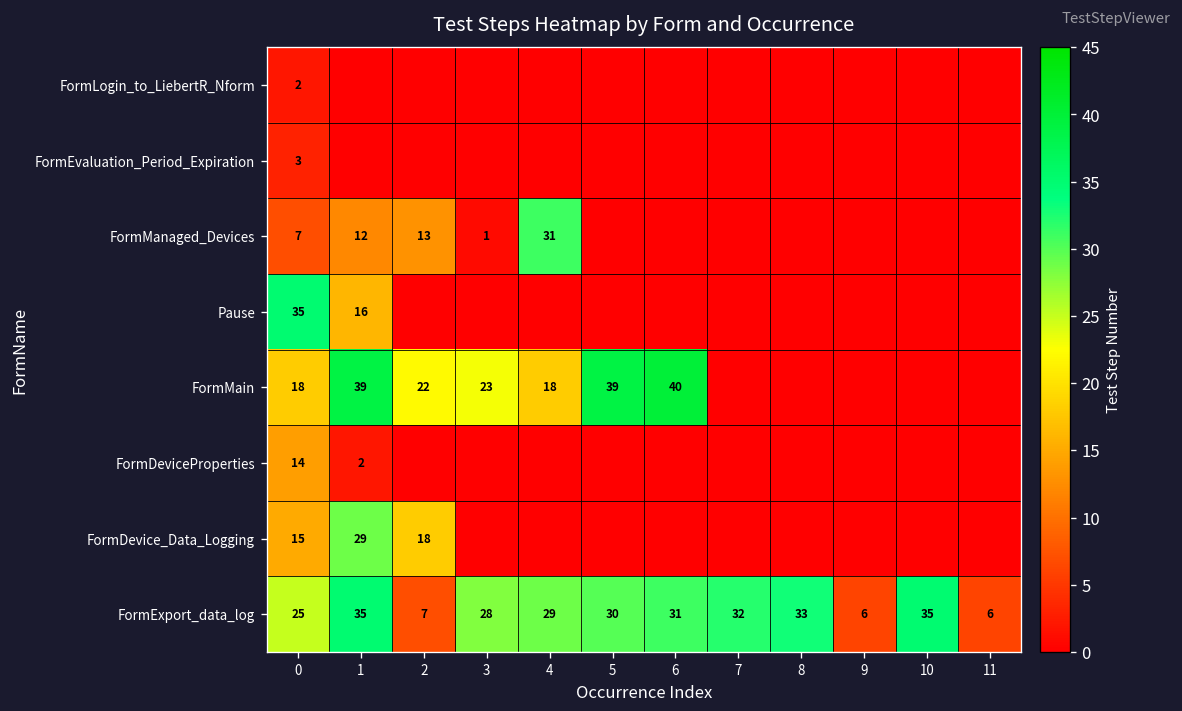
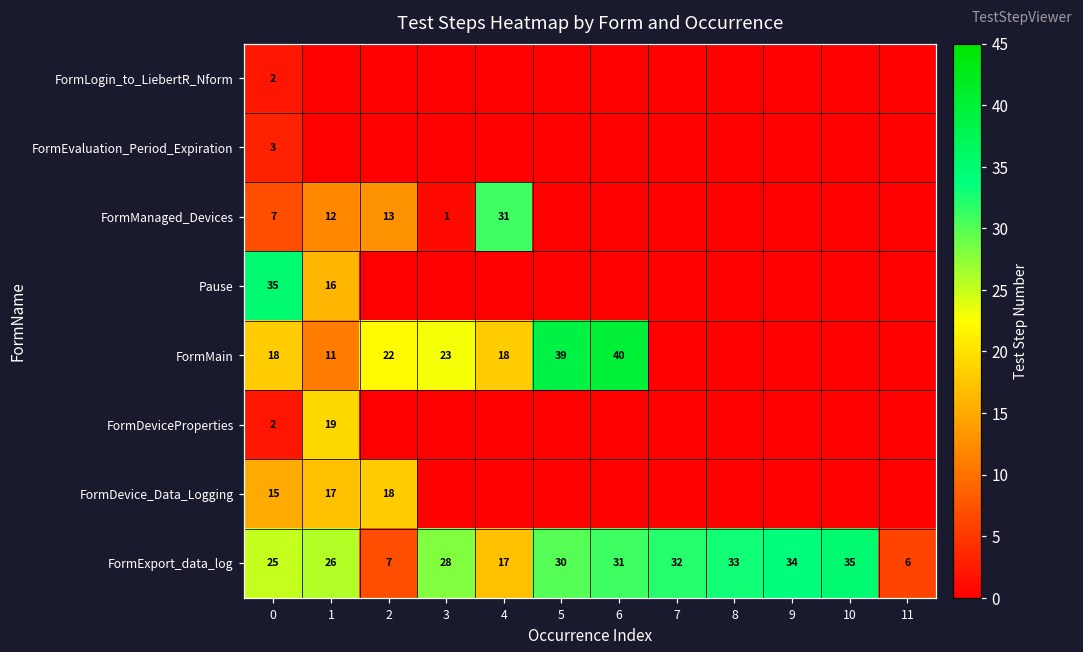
  {
    "FormLogin_to_LiebertR_Nform": {
      "0": 2
    },
    "FormEvaluation_Period_Expiration": {
      "0": 3
    },
    "FormManaged_Devices": {
      "0": 7,
      "1": 12,
      "2": 13,
      "3": 1,
      "4": 31
    },
    "Pause": {
      "0": 35,
      "1": 16
    },
    "FormMain": {
      "0": 18,
-     "1": 39,
+     "1": 11,
      "2": 22,
      "3": 23,
      "4": 18,
      "5": 39,
      "6": 40
    },
    "FormDeviceProperties": {
-     "0": 14,
-     "1": 2
+     "0": 2,
+     "1": 19
    },
    "FormDevice_Data_Logging": {
      "0": 15,
-     "1": 29,
+     "1": 17,
      "2": 18
    },
    "FormExport_data_log": {
      "0": 25,
-     "1": 35,
+     "1": 26,
      "2": 7,
      "3": 28,
-     "4": 29,
+     "4": 17,
      "5": 30,
      "6": 31,
      "7": 32,
      "8": 33,
-     "9": 6,
+     "9": 34,
      "10": 35,
      "11": 6
    }
  }
